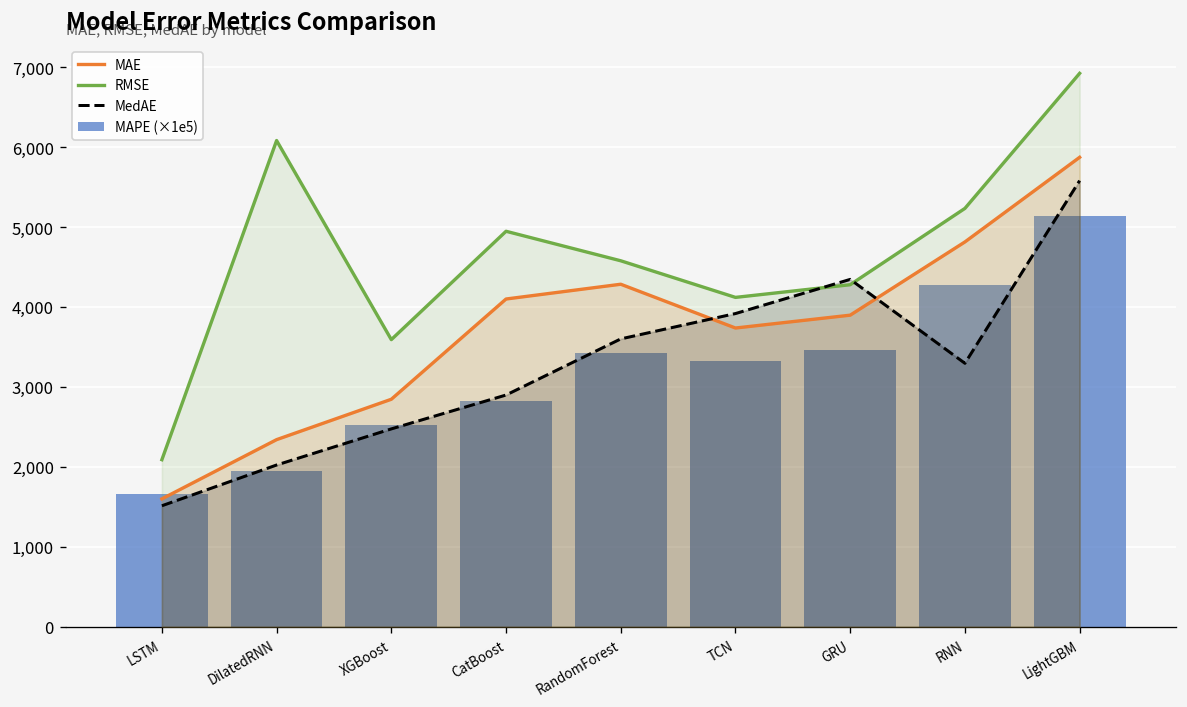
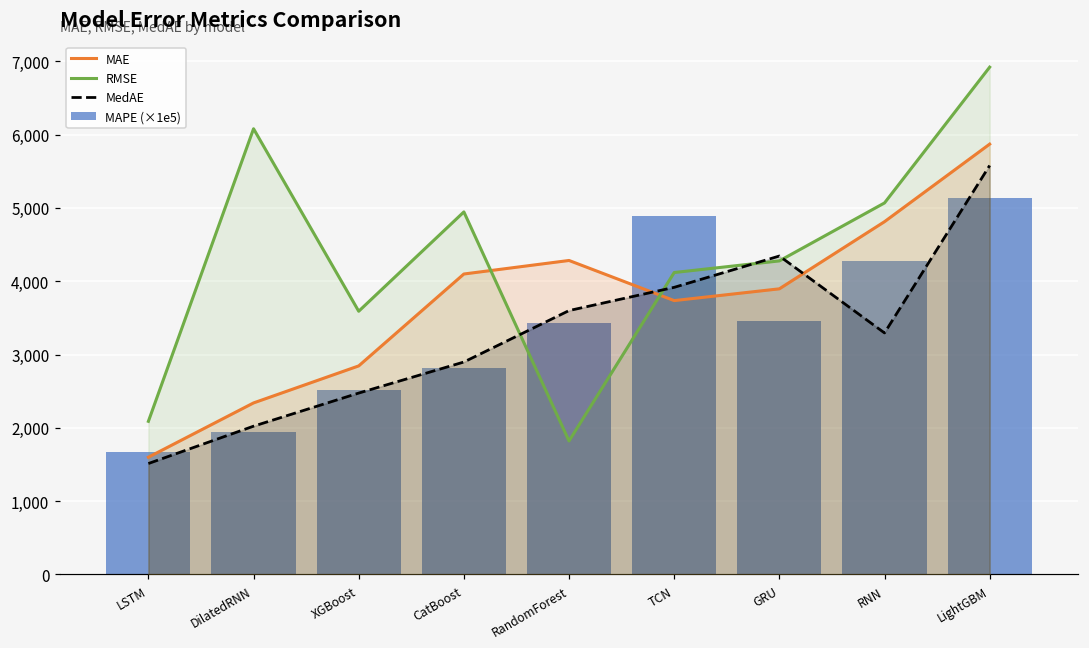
  {
    "MAE": {
      "LSTM": "1,600",
      "DilatedRNN": "2,300",
      "XGBoost": "2,800",
      "CatBoost": "4,100",
      "RandomForest": "4,300",
      "TCN": "3,700",
      "GRU": "3,900",
      "RNN": "4,800",
      "LightGBM": "5,900"
    },
    "MAPE (×1e5)": {
      "LSTM": "1,700",
      "DilatedRNN": "1,900",
      "XGBoost": "2,500",
      "CatBoost": "2,800",
      "RandomForest": "3,400",
-     "TCN": "3,300",
+     "TCN": "4,900",
      "GRU": "3,500",
      "RNN": "4,300",
      "LightGBM": "5,100"
    },
    "RMSE": {
      "LSTM": "2,100",
      "DilatedRNN": "6,100",
      "XGBoost": "3,600",
      "CatBoost": "4,900",
-     "RandomForest": "4,600",
+     "RandomForest": "1,800",
      "TCN": "4,100",
      "GRU": "4,300",
-     "RNN": "5,200",
+     "RNN": "5,100",
      "LightGBM": "6,900"
    },
    "MedAE": {
      "LSTM": "1,500",
      "DilatedRNN": "2,000",
      "XGBoost": "2,500",
      "CatBoost": "2,900",
      "RandomForest": "3,600",
      "TCN": "3,900",
      "GRU": "4,300",
      "RNN": "3,300",
      "LightGBM": "5,600"
    }
  }
